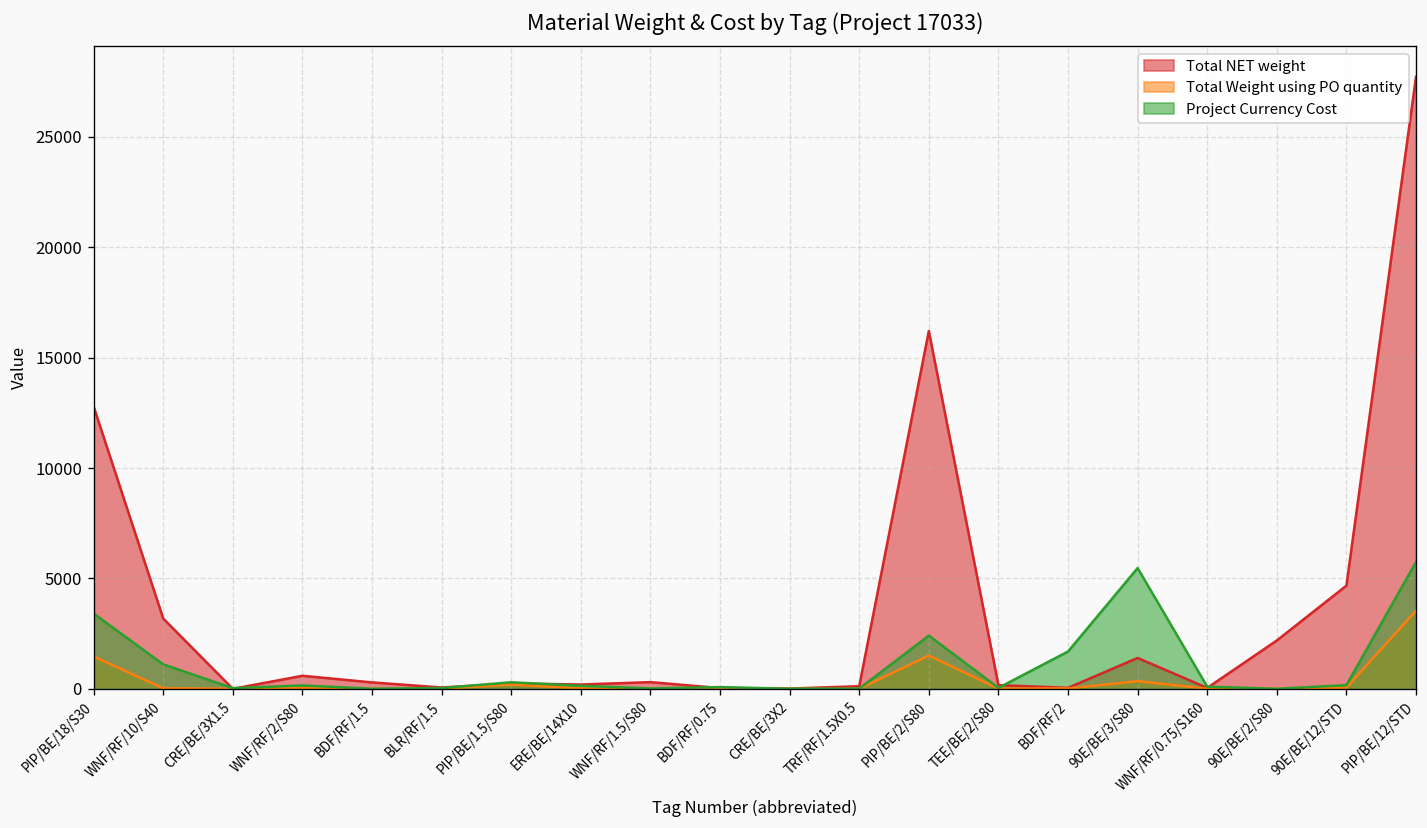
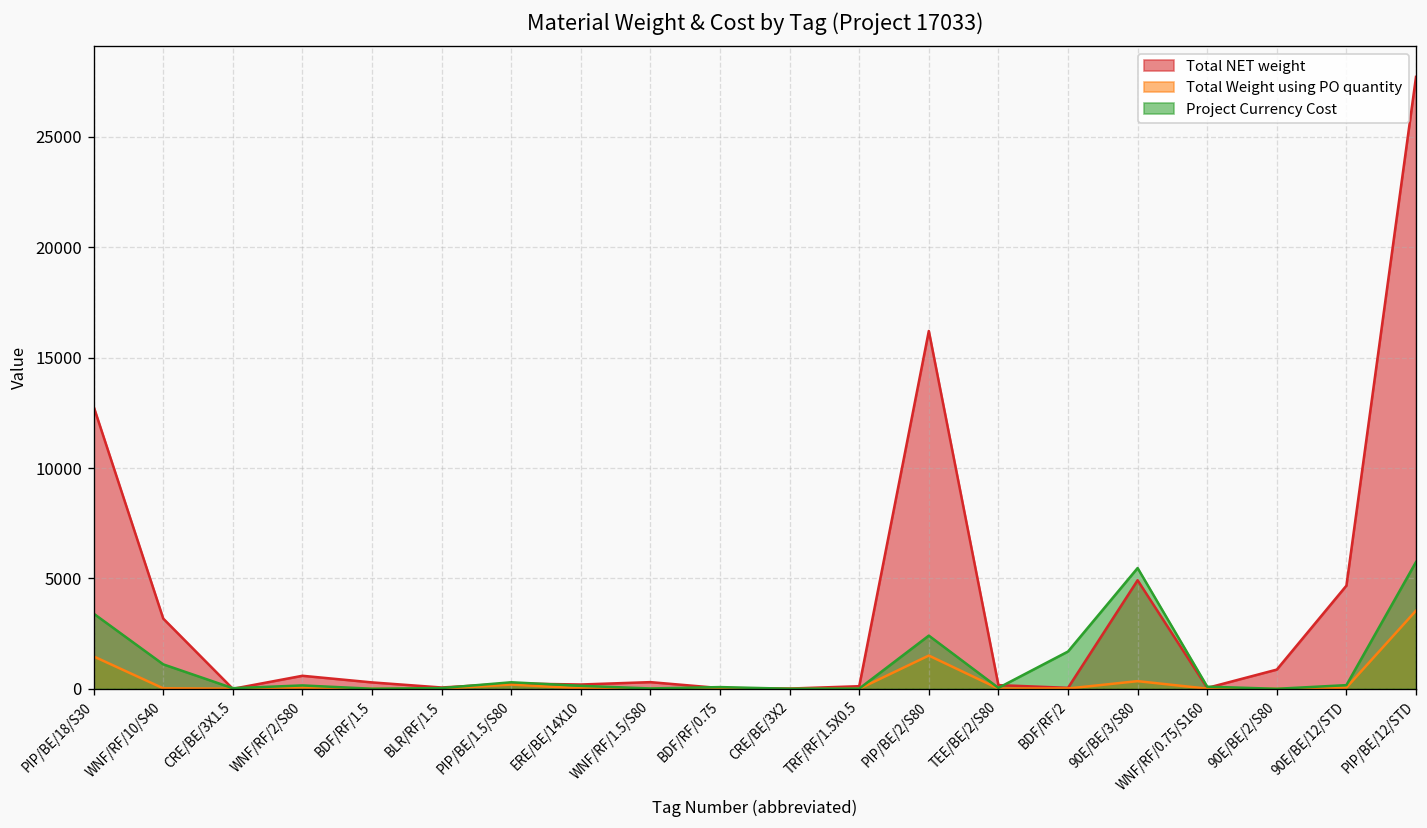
  {
    "Total NET weight": {
      "PIP/BE/18/S30": 12800,
      "WNF/RF/10/S40": 3200,
      "WNF/RF/2/S80": 600,
      "BDF/RF/1.5": 300,
      "WNF/RF/1.5/S80": 300,
      "PIP/BE/2/S80": 16200,
-     "90E/BE/3/S80": 1400,
-     "90E/BE/2/S80": 2200,
+     "90E/BE/3/S80": 4900,
+     "90E/BE/2/S80": 900,
      "90E/BE/12/STD": 4700,
      "PIP/BE/12/STD": 27700
    },
    "Total Weight using PO quantity": {
      "PIP/BE/18/S30": 1500,
      "WNF/RF/10/S40": 0,
      "PIP/BE/2/S80": 1500,
      "90E/BE/3/S80": 300,
      "PIP/BE/12/STD": 3500
    },
    "Project Currency Cost": {
      "PIP/BE/18/S30": 3400,
      "WNF/RF/10/S40": 1100,
      "PIP/BE/2/S80": 2400,
      "BDF/RF/2": 1700,
      "90E/BE/3/S80": 5500,
      "PIP/BE/12/STD": 5700
    }
  }
